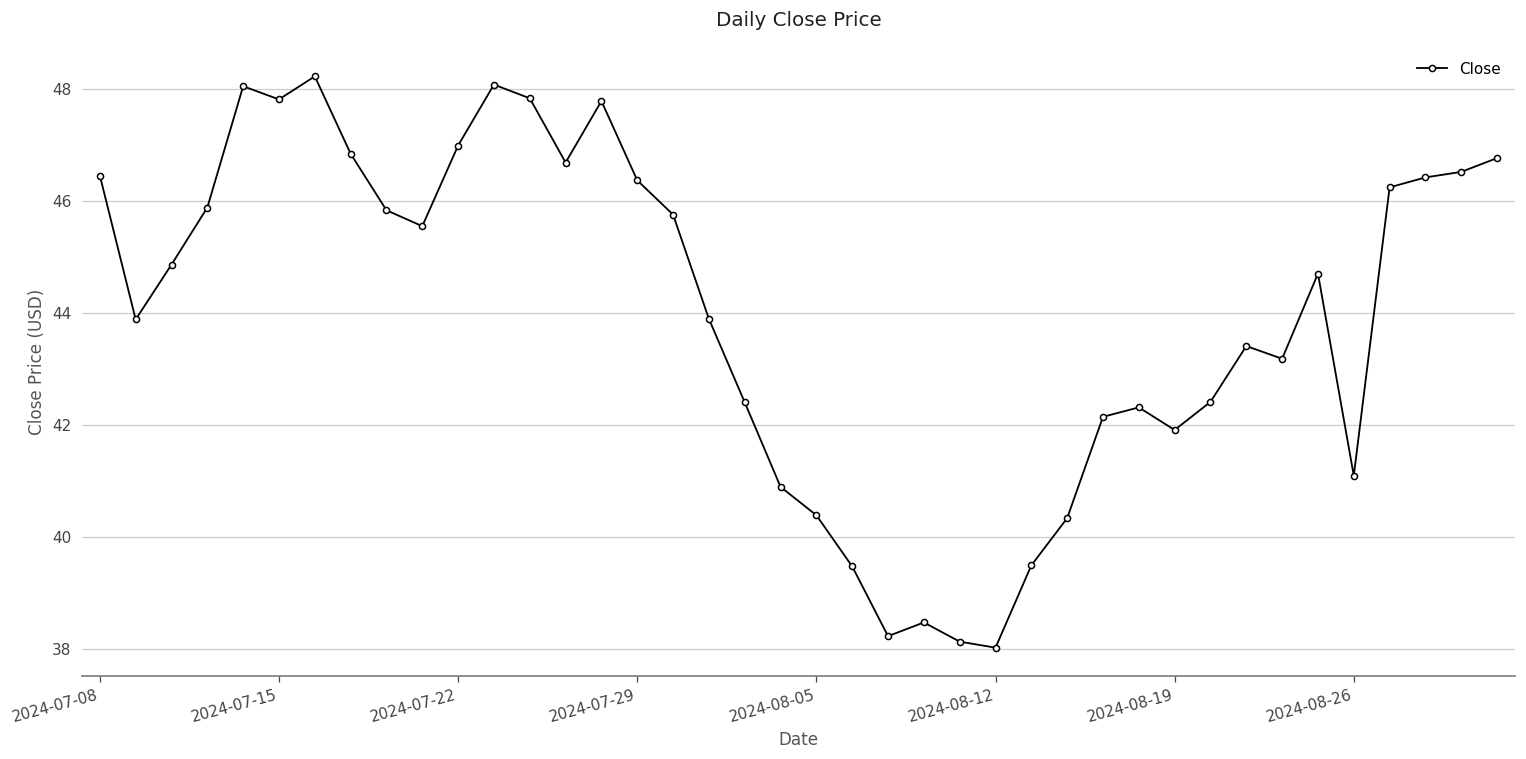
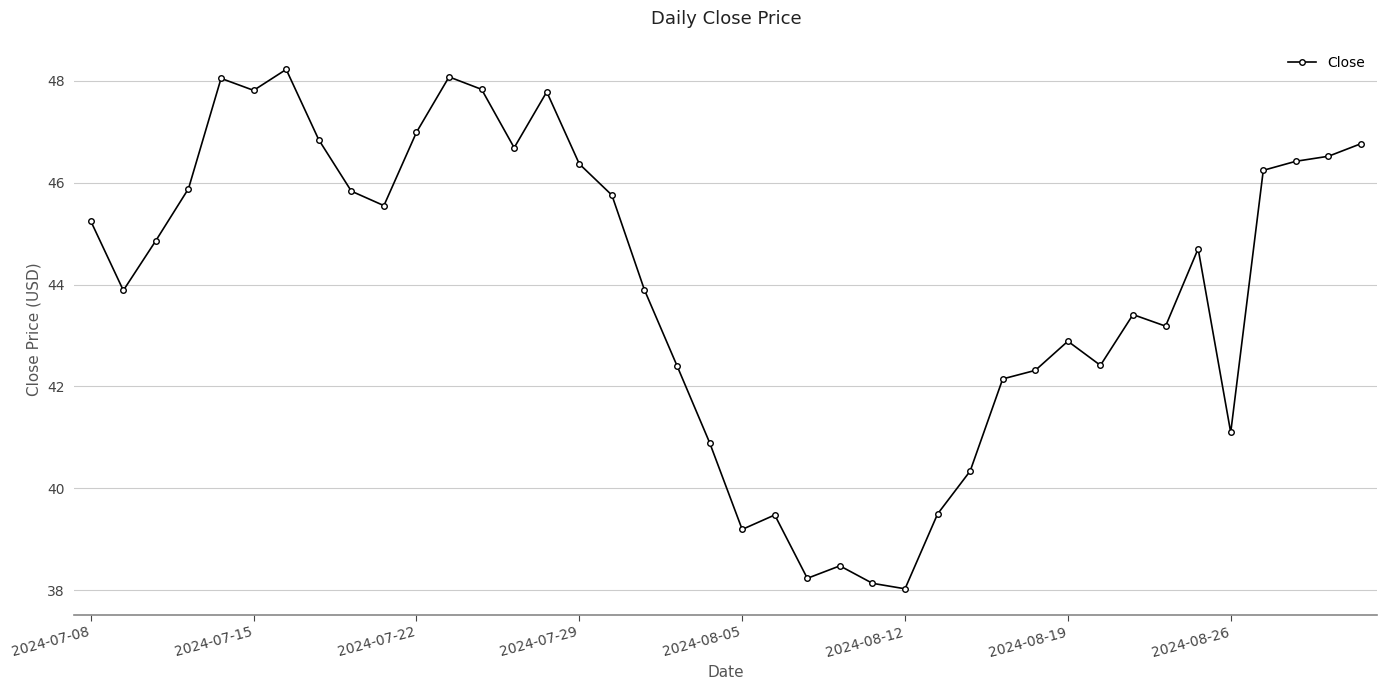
  {
-   "2024-07-08": 46.5,
+   "2024-07-08": 45.2,
    "2024-07-15": 47.8,
    "2024-07-22": 47.0,
    "2024-07-29": 46.4,
-   "2024-08-05": 40.4,
+   "2024-08-05": 39.2,
    "2024-08-12": 38.0,
-   "2024-08-19": 41.9,
+   "2024-08-19": 42.9,
    "2024-08-26": 41.1
  }
